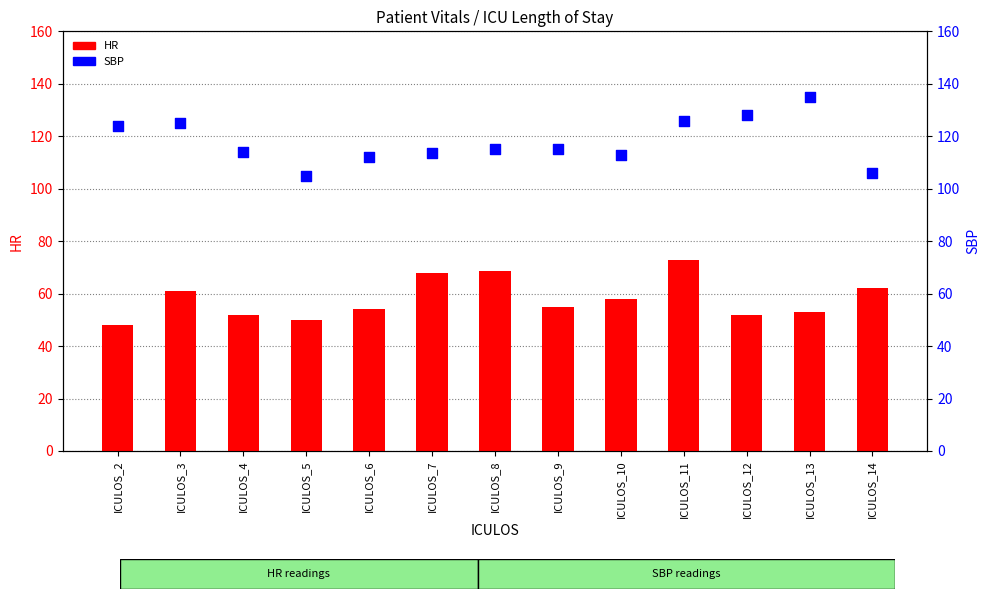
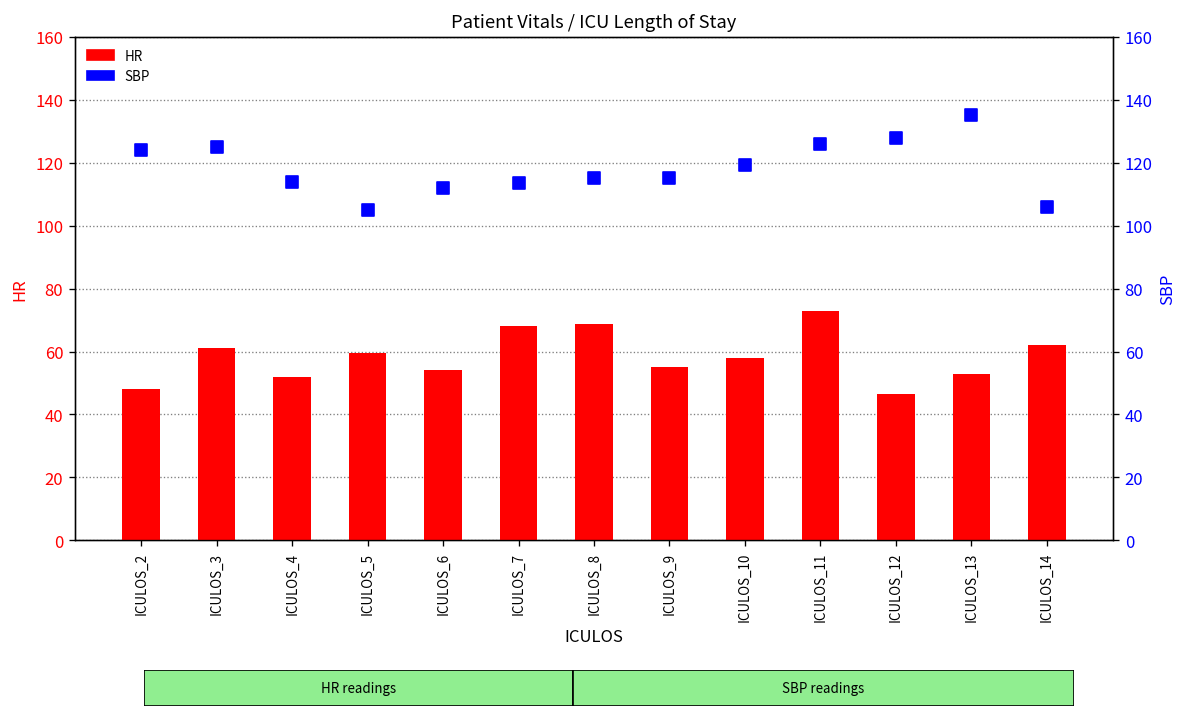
  {
    "HR": {
      "ICULOS_2": 48,
      "ICULOS_3": 61,
      "ICULOS_4": 52,
-     "ICULOS_5": 50,
+     "ICULOS_5": 60,
      "ICULOS_6": 54,
      "ICULOS_7": 68,
      "ICULOS_8": 69,
      "ICULOS_9": 55,
      "ICULOS_10": 58,
      "ICULOS_11": 73,
-     "ICULOS_12": 52,
+     "ICULOS_12": 46,
      "ICULOS_13": 53,
      "ICULOS_14": 62
    },
    "SBP": {
-     "ICULOS_10": 113
+     "ICULOS_10": 119
    }
  }
